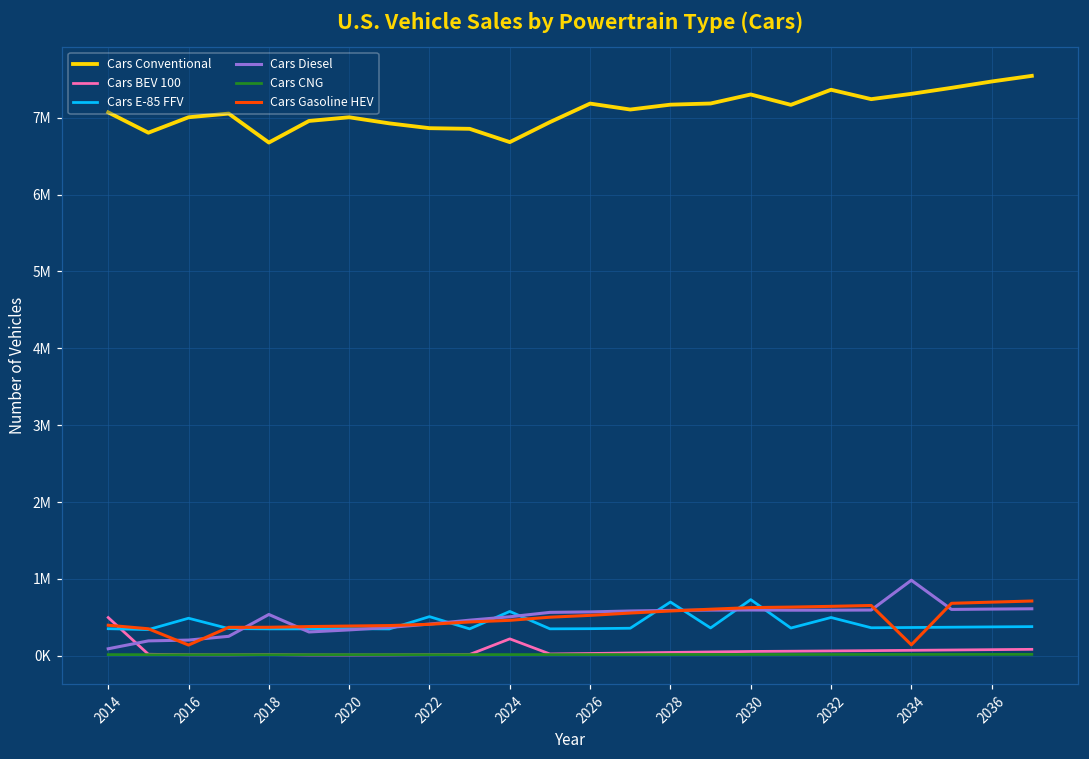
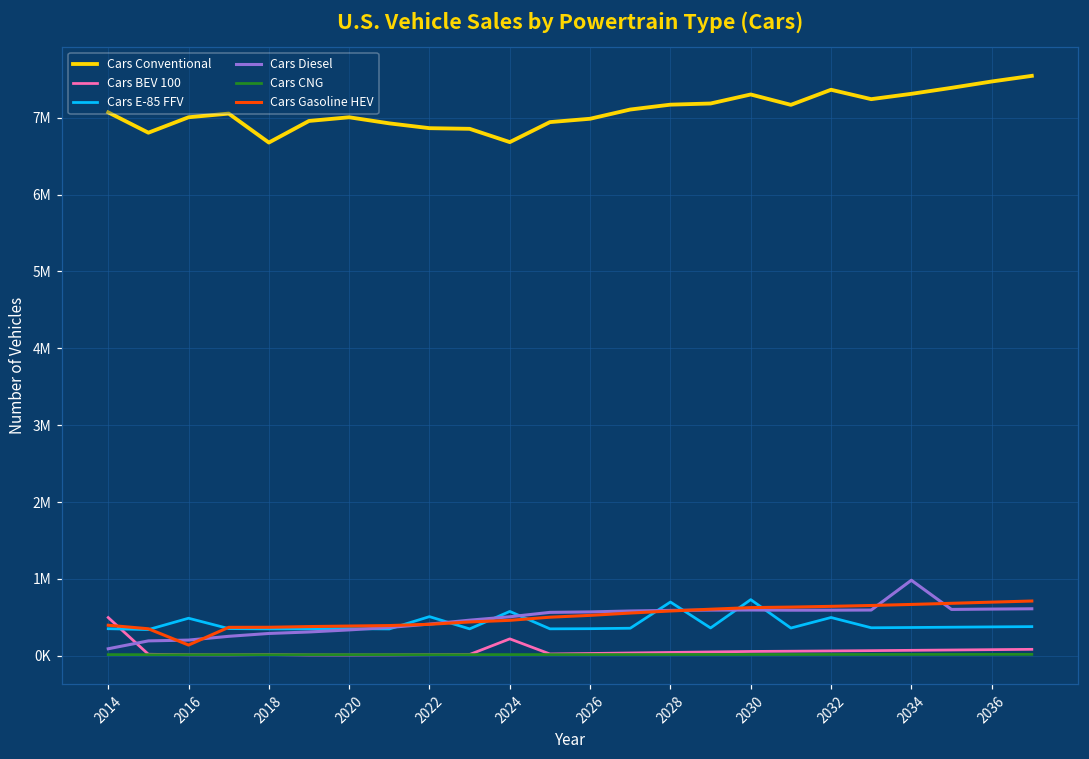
  {
    "Cars Conventional": {
      "2014": 7100000,
      "2016": 7000000,
      "2018": 6700000,
      "2020": 7000000,
      "2022": 6900000,
      "2024": 6700000,
-     "2026": 7200000,
+     "2026": 7000000,
      "2028": 7200000,
      "2030": 7300000,
      "2032": 7400000,
      "2034": 7300000,
      "2036": 7500000
    },
    "Cars BEV 100": {
      "2014": 500000,
      "2024": 200000,
      "2030": 100000,
      "2032": 100000,
      "2034": 100000,
      "2036": 100000
    },
    "Cars E-85 FFV": {
      "2014": 400000,
      "2016": 500000,
      "2022": 500000,
      "2024": 600000,
      "2026": 400000,
      "2028": 700000,
      "2030": 700000,
      "2032": 500000,
      "2034": 400000,
      "2036": 400000
    },
    "Cars Diesel": {
      "2014": 100000,
      "2016": 200000,
-     "2018": 500000,
+     "2018": 300000,
      "2024": 500000,
      "2026": 600000,
      "2032": 600000,
      "2034": 1000000,
      "2036": 600000
    },
    "Cars CNG": {
      "2014": 0,
      "2024": 0,
      "2030": 0,
      "2032": 0,
      "2034": 0,
      "2036": 0
    },
    "Cars Gasoline HEV": {
      "2014": 400000,
      "2016": 100000,
      "2024": 500000,
      "2026": 500000,
      "2032": 600000,
-     "2034": 100000,
+     "2034": 700000,
      "2036": 700000
    }
  }
